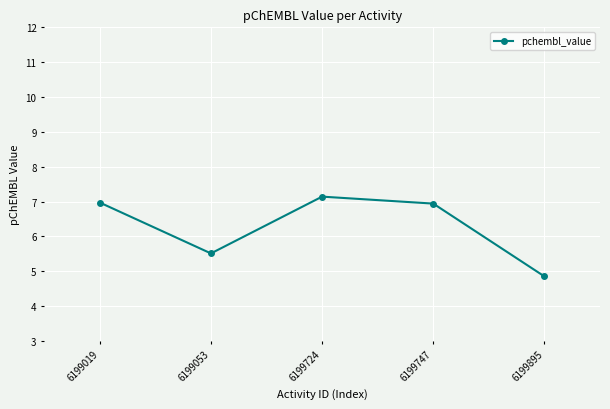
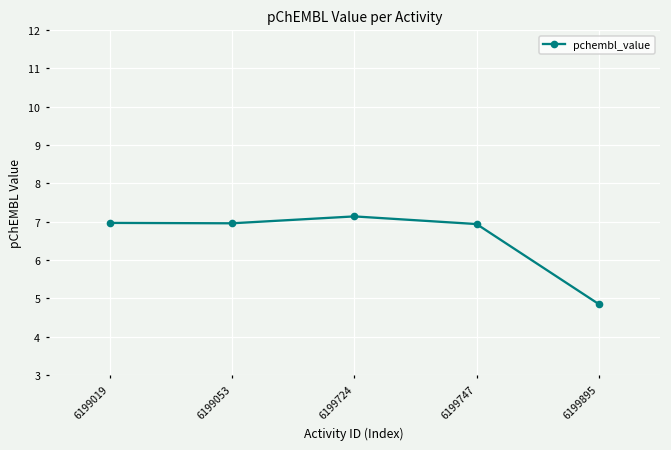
  {
    "6199019": 7.0,
-   "6199053": 5.5,
+   "6199053": 7.0,
    "6199724": 7.1,
    "6199747": 6.9,
    "6199895": 4.9
  }
